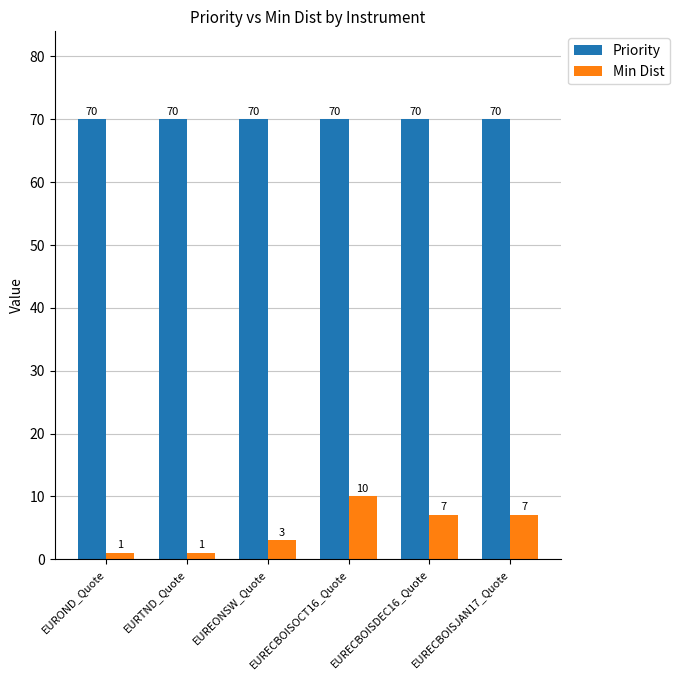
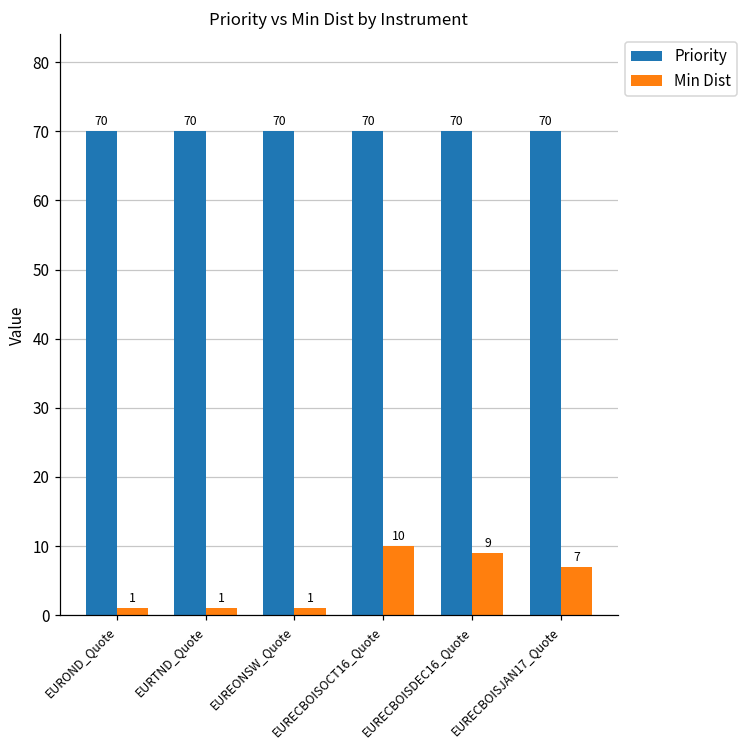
  {
    "Priority": {
      "EUROND_Quote": 70,
      "EURTND_Quote": 70,
      "EUREONSW_Quote": 70,
      "EURECBOISOCT16_Quote": 70,
      "EURECBOISDEC16_Quote": 70,
      "EURECBOISJAN17_Quote": 70
    },
    "Min Dist": {
      "EUROND_Quote": 1,
      "EURTND_Quote": 1,
-     "EUREONSW_Quote": 3,
+     "EUREONSW_Quote": 1,
      "EURECBOISOCT16_Quote": 10,
-     "EURECBOISDEC16_Quote": 7,
+     "EURECBOISDEC16_Quote": 9,
      "EURECBOISJAN17_Quote": 7
    }
  }
